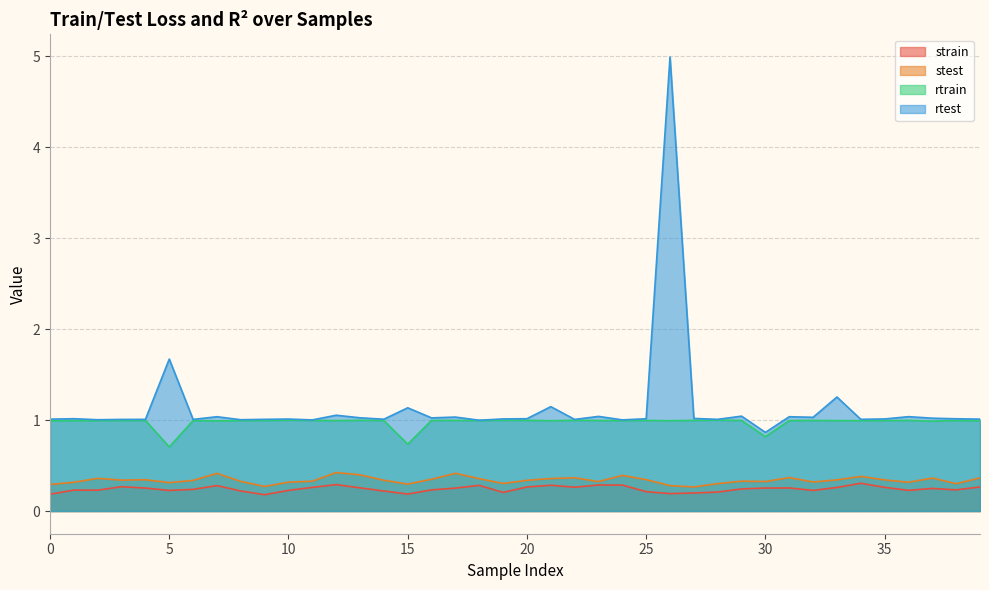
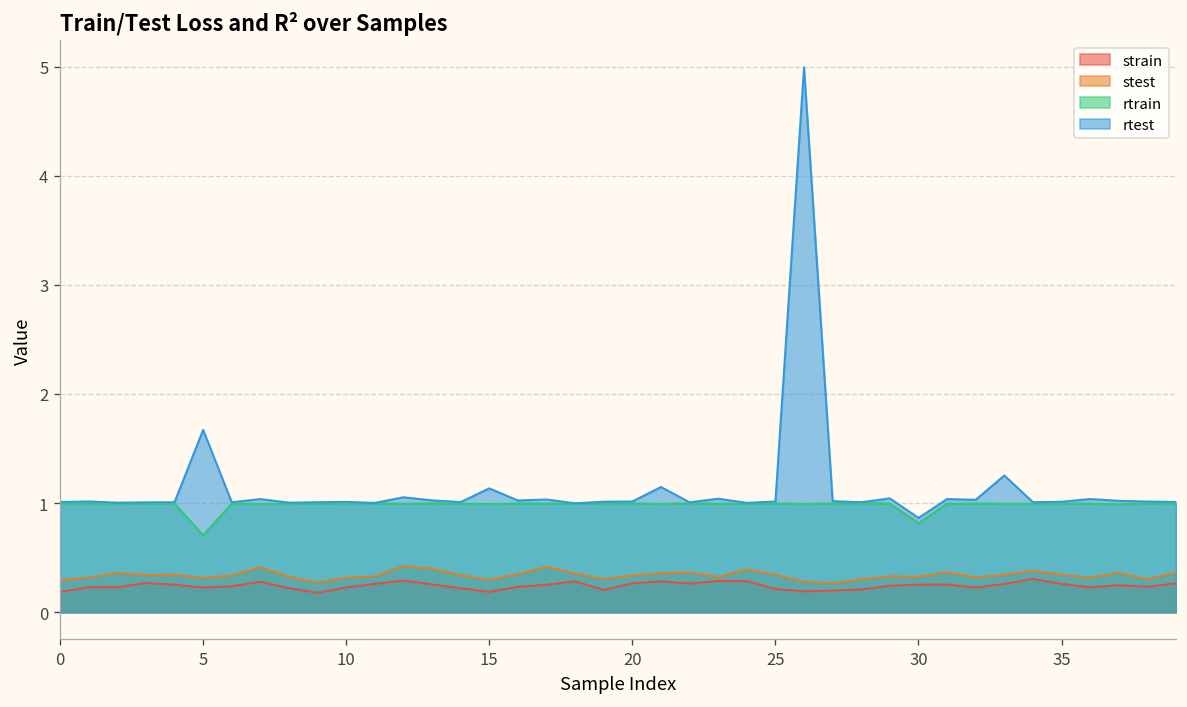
  {
    "rtrain": {
      "5": 0.7,
-     "15": 0.7,
+     "15": 1.0,
      "30": 0.8
    },
    "rtest": {
      "5": 1.7,
      "15": 1.1,
      "30": 0.9
    }
  }
